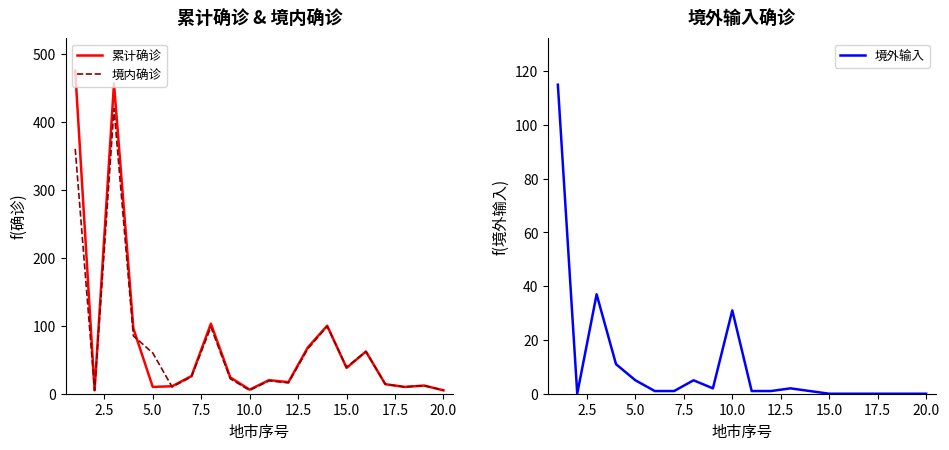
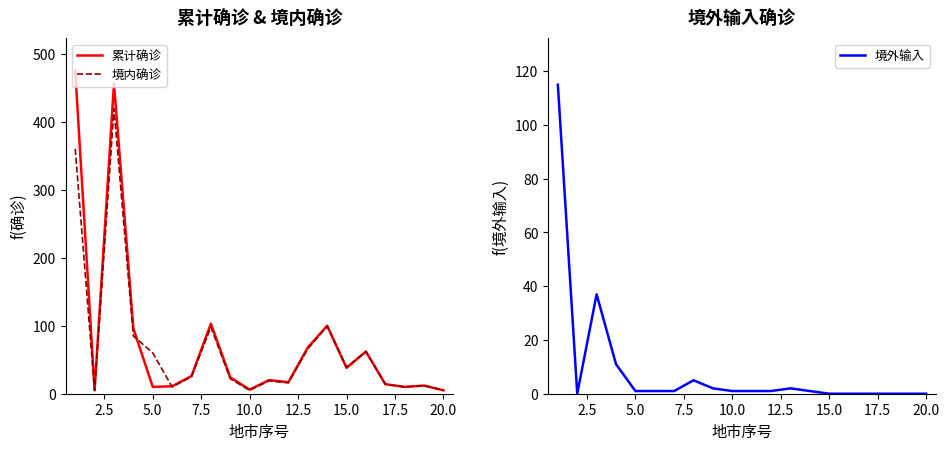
  {
    "累计确诊 & 境内确诊": {
      "累计确诊": {
        "5.0": 10
      },
      "境内确诊": {
        "5.0": 60
      }
    },
    "境外输入确诊": {
-     "5.0": 5,
-     "10.0": 31,
+     "5.0": 1,
+     "10.0": 1,
      "15.0": 0,
      "20.0": 0
    }
  }
